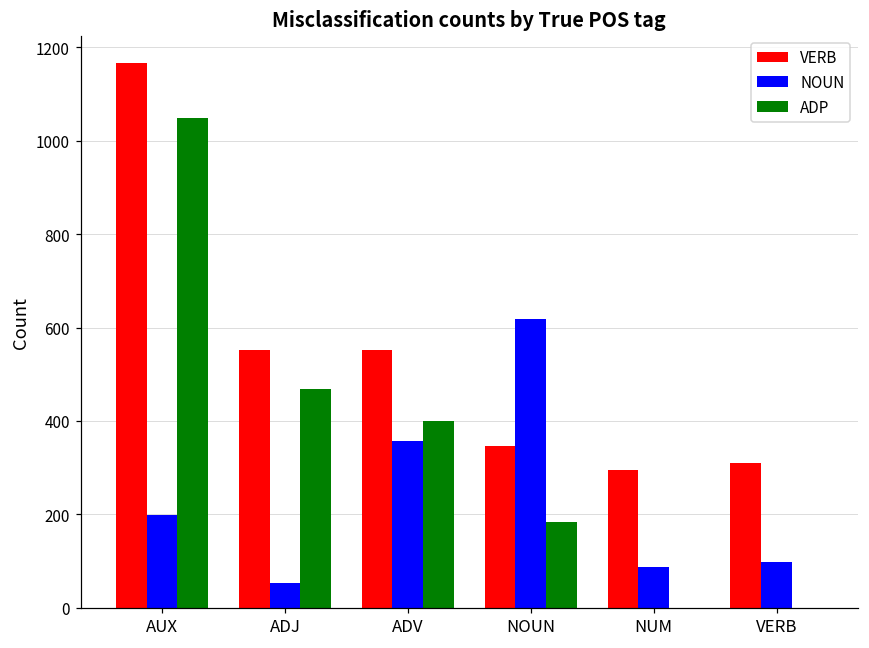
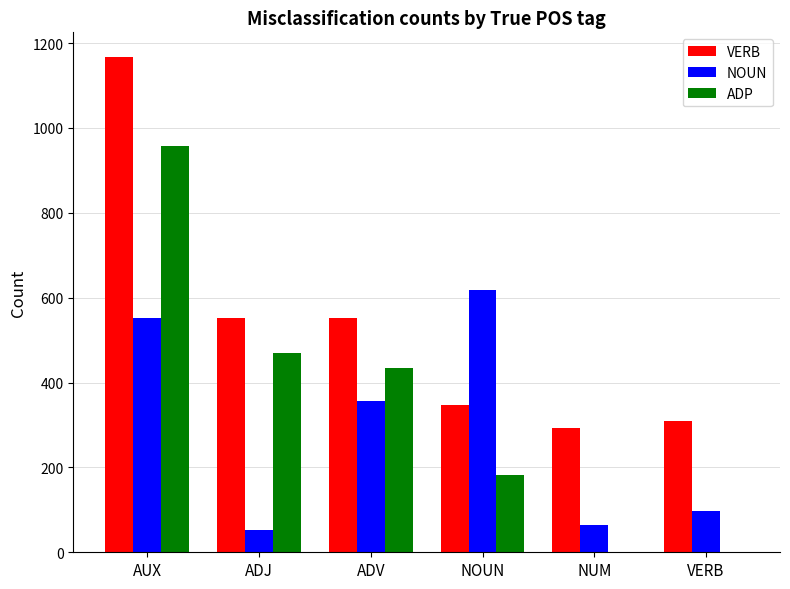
  {
    "VERB": {
      "AUX": 1170,
      "ADJ": 550,
      "ADV": 550,
      "NOUN": 350,
      "NUM": 290,
      "VERB": 310
    },
    "NOUN": {
-     "AUX": 200,
+     "AUX": 550,
      "ADJ": 50,
      "ADV": 360,
      "NOUN": 620,
-     "NUM": 90,
+     "NUM": 60,
      "VERB": 100
    },
    "ADP": {
-     "AUX": 1050,
+     "AUX": 960,
      "ADJ": 470,
-     "ADV": 400,
+     "ADV": 430,
      "NOUN": 180,
      "NUM": 0,
      "VERB": 0
    }
  }
